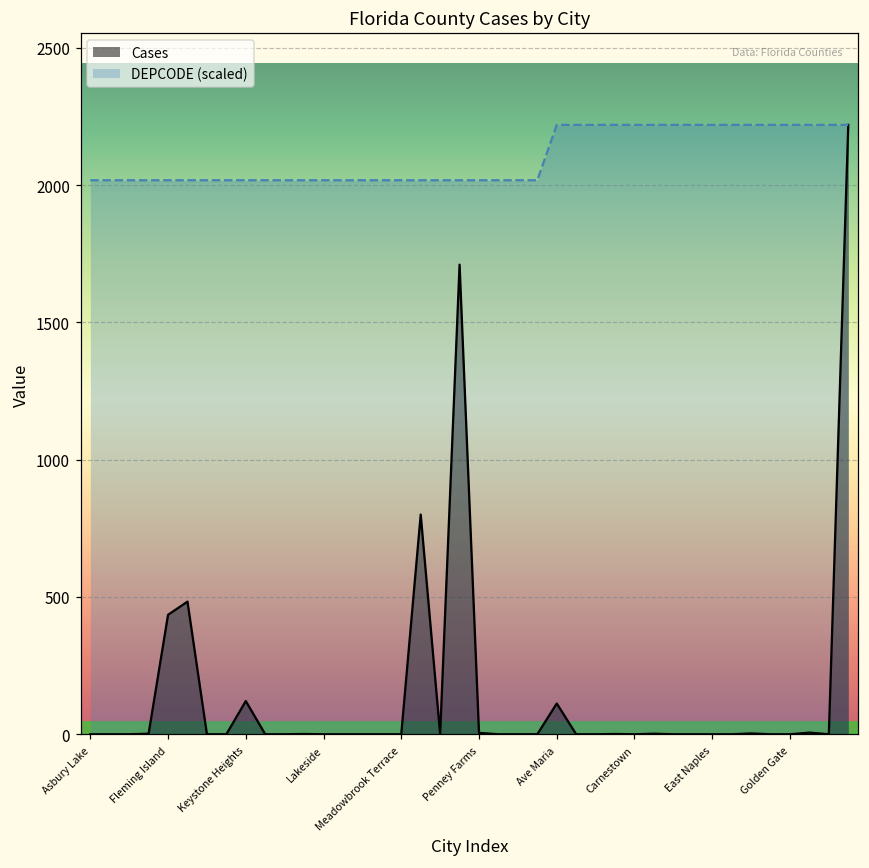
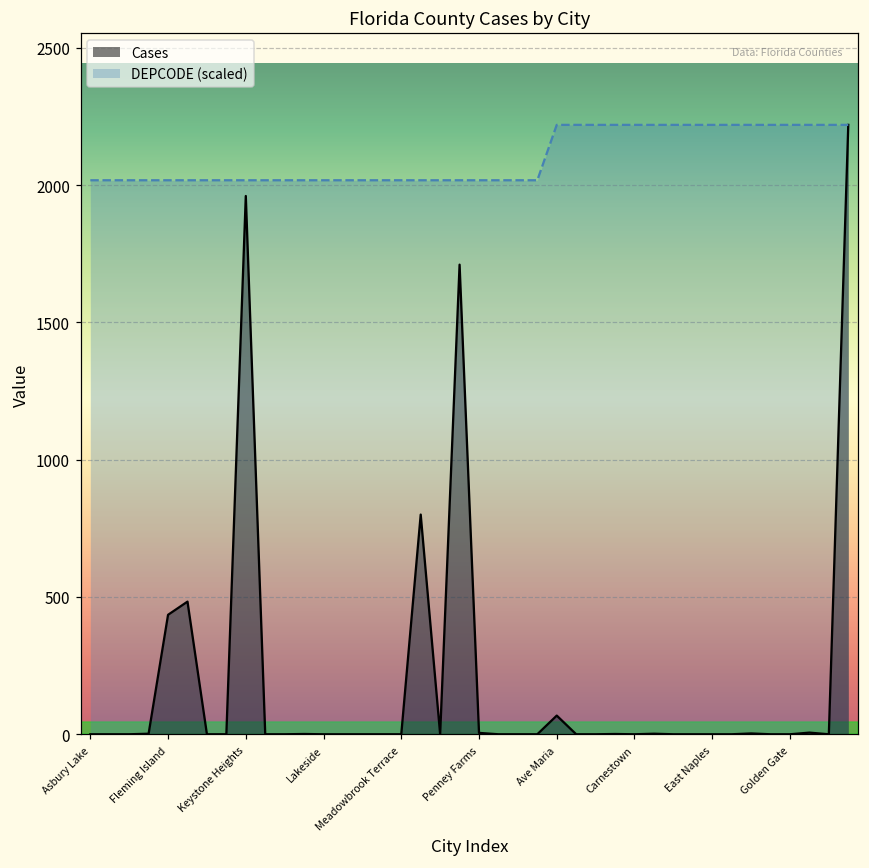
  {
    "Cases": {
      "Fleming Island": 440,
-     "Keystone Heights": 120,
-     "Ave Maria": 110
+     "Keystone Heights": 1960,
+     "Ave Maria": 70
    },
    "DEPCODE (scaled)": {
      "Asbury Lake": 2020,
      "Fleming Island": 2020,
      "Keystone Heights": 2020,
      "Lakeside": 2020,
      "Meadowbrook Terrace": 2020,
      "Penney Farms": 2020,
      "Ave Maria": 2220,
      "Carnestown": 2220,
      "East Naples": 2220,
      "Golden Gate": 2220
    }
  }
